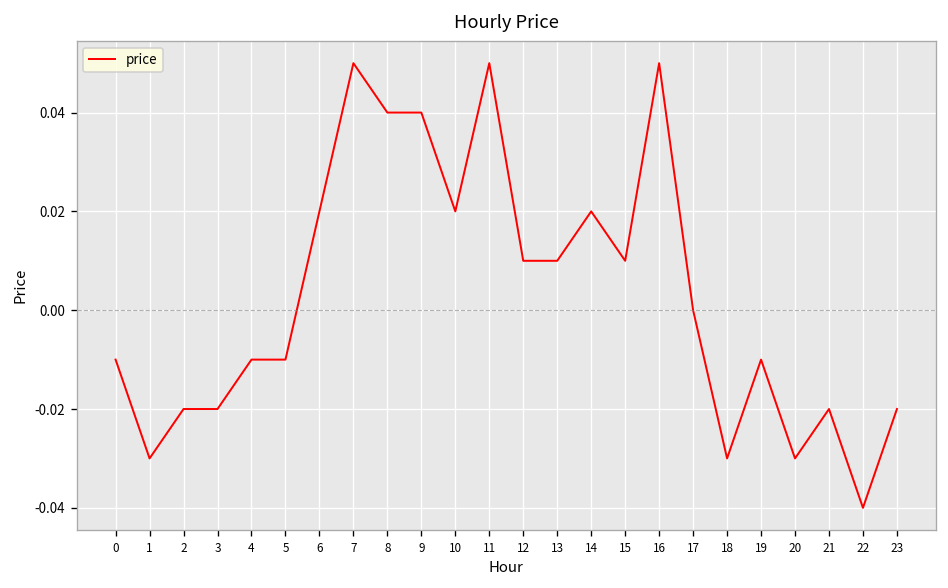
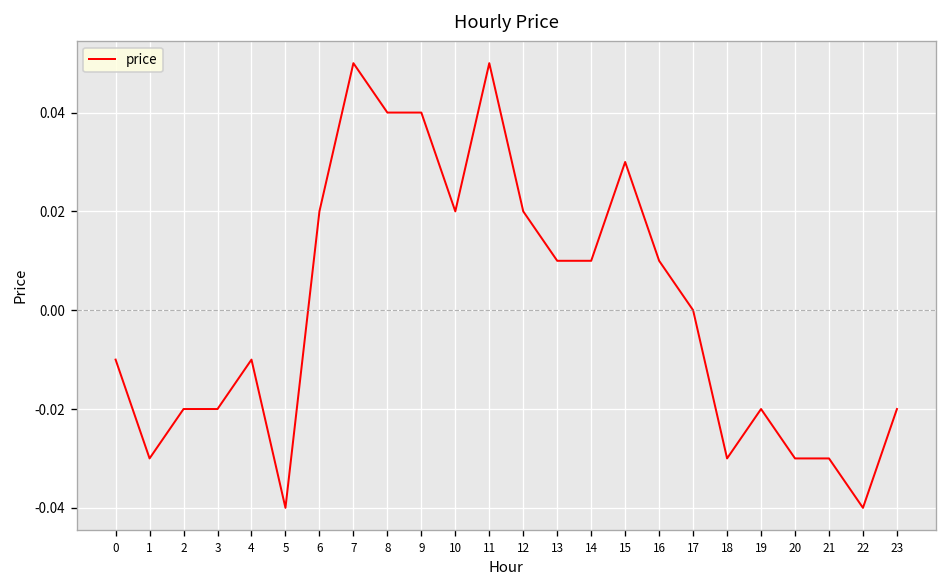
  {
    "0": -0.01,
    "1": -0.03,
    "2": -0.02,
    "3": -0.02,
    "4": -0.01,
-   "5": -0.01,
+   "5": -0.04,
    "6": 0.02,
    "7": 0.05,
    "8": 0.04,
    "9": 0.04,
    "10": 0.02,
    "11": 0.05,
-   "12": 0.01,
+   "12": 0.02,
    "13": 0.01,
-   "14": 0.02,
-   "15": 0.01,
-   "16": 0.05,
+   "14": 0.01,
+   "15": 0.03,
+   "16": 0.01,
    "17": 0.00,
    "18": -0.03,
-   "19": -0.01,
+   "19": -0.02,
    "20": -0.03,
-   "21": -0.02,
+   "21": -0.03,
    "22": -0.04,
    "23": -0.02
  }
